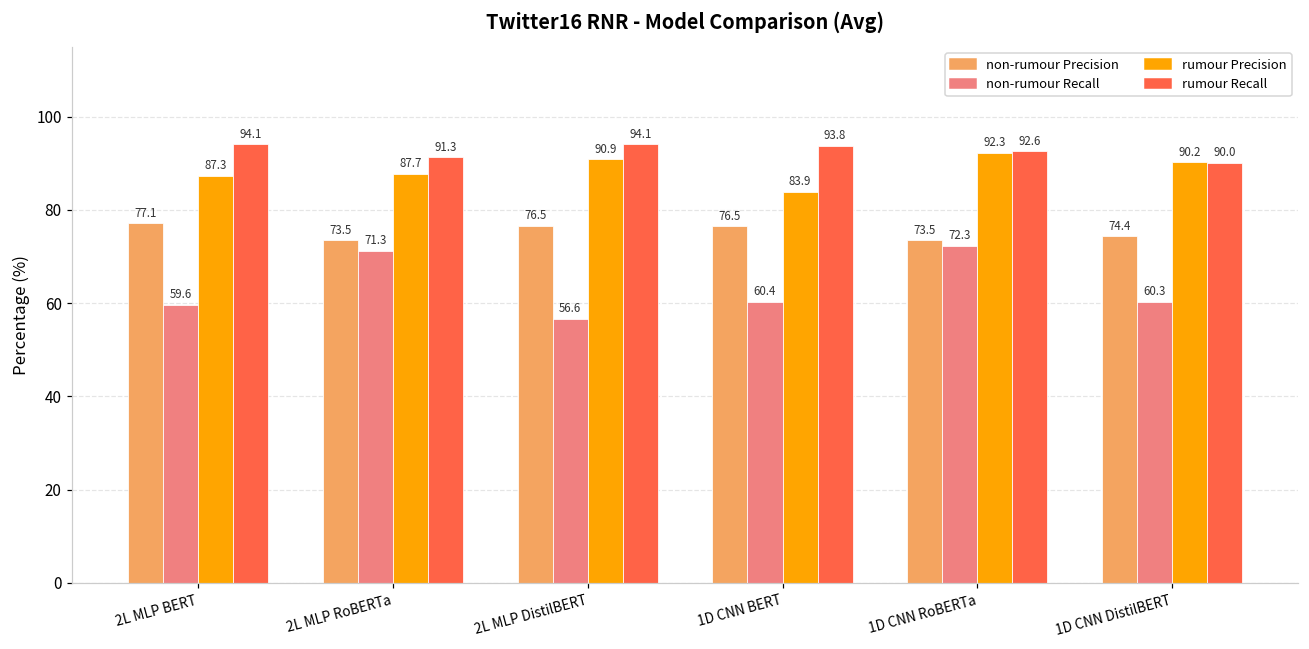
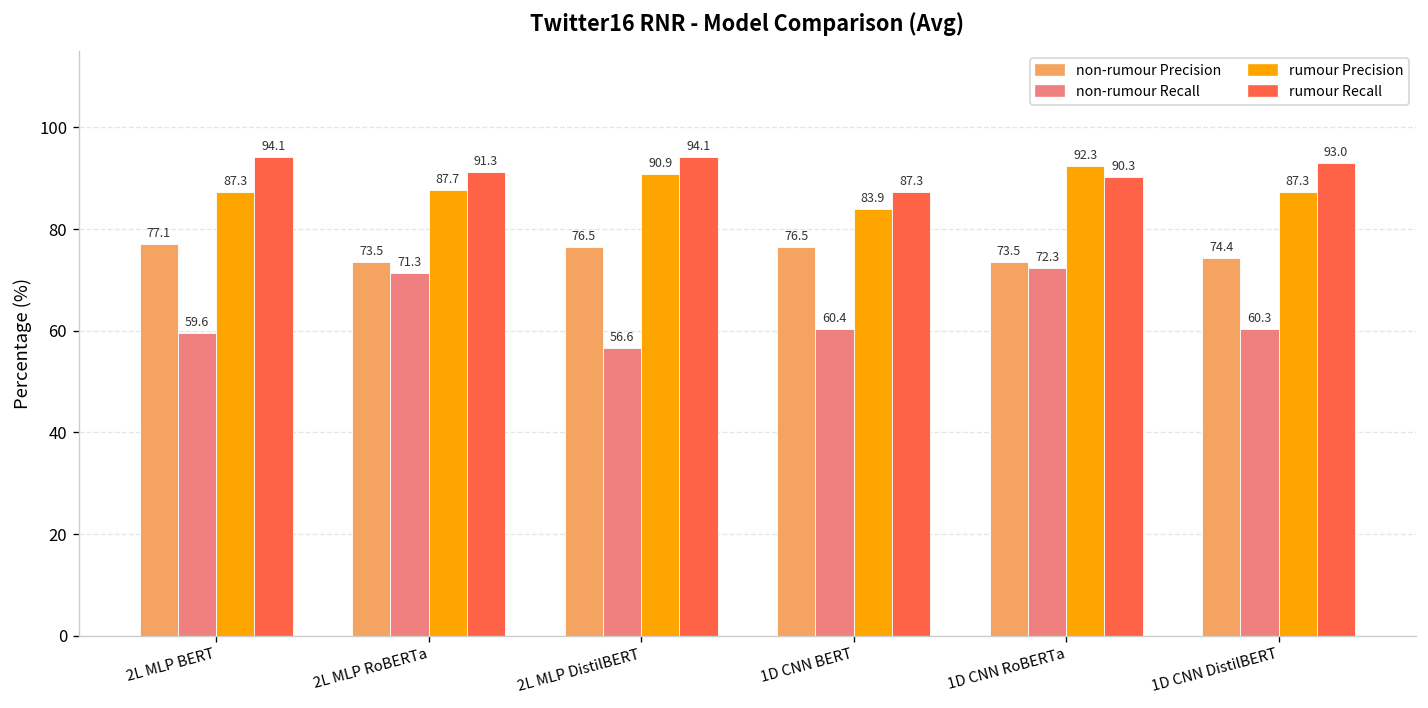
  {
    "rumour Precision": {
      "2L MLP BERT": 87.3,
      "2L MLP RoBERTa": 87.7,
      "2L MLP DistilBERT": 90.9,
      "1D CNN BERT": 83.9,
      "1D CNN RoBERTa": 92.3,
-     "1D CNN DistilBERT": 90.2
+     "1D CNN DistilBERT": 87.3
    },
    "rumour Recall": {
      "2L MLP BERT": 94.1,
      "2L MLP RoBERTa": 91.3,
      "2L MLP DistilBERT": 94.1,
-     "1D CNN BERT": 93.8,
-     "1D CNN RoBERTa": 92.6,
-     "1D CNN DistilBERT": 90.0
+     "1D CNN BERT": 87.3,
+     "1D CNN RoBERTa": 90.3,
+     "1D CNN DistilBERT": 93.0
    }
  }
